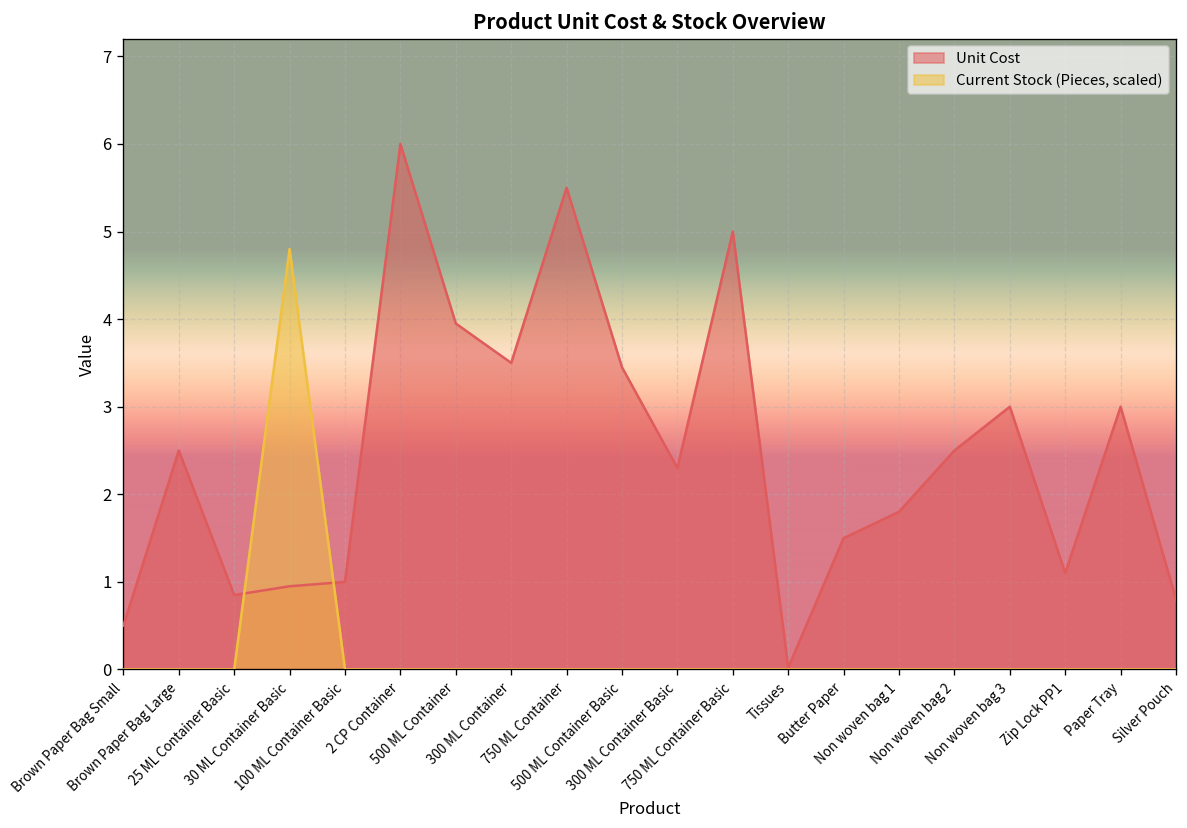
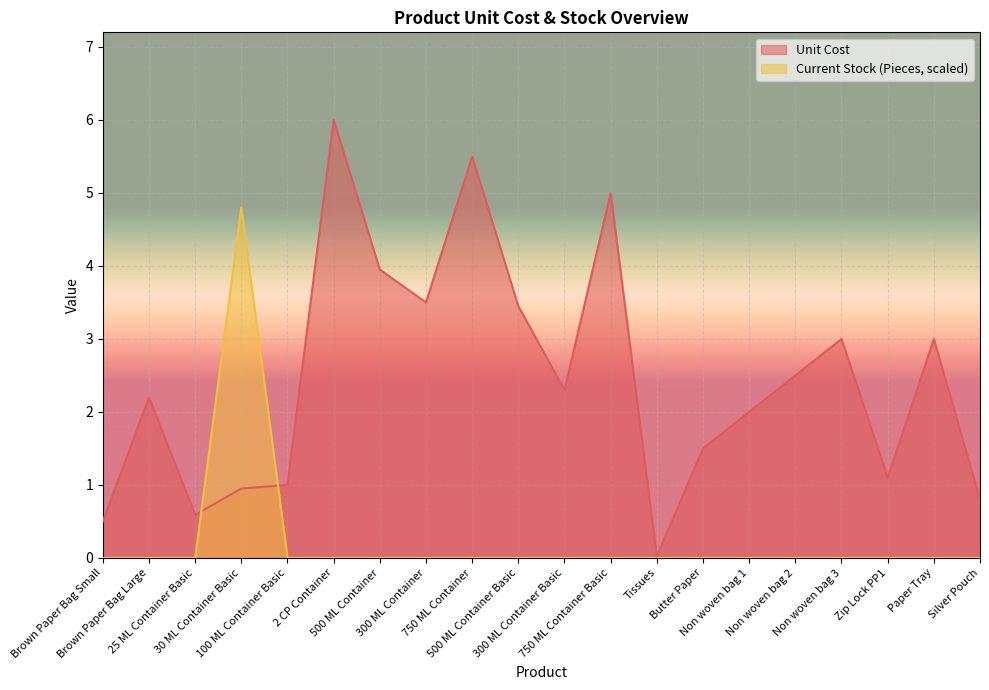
  {
    "Unit Cost": {
      "Brown Paper Bag Small": 0.5,
-     "Brown Paper Bag Large": 2.5,
-     "25 ML Container Basic": 0.9,
+     "Brown Paper Bag Large": 2.2,
+     "25 ML Container Basic": 0.6,
      "30 ML Container Basic": 1.0,
      "100 ML Container Basic": 1.0,
      "2 CP Container": 6.0,
      "500 ML Container": 4.0,
      "300 ML Container": 3.5,
      "750 ML Container": 5.5,
      "500 ML Container Basic": 3.5,
      "300 ML Container Basic": 2.3,
      "750 ML Container Basic": 5.0,
      "Butter Paper": 1.5,
-     "Non woven bag 1": 1.8,
+     "Non woven bag 1": 2.0,
      "Non woven bag 2": 2.5,
      "Non woven bag 3": 3.0,
      "Zip Lock PP1": 1.1,
      "Paper Tray": 3.0,
      "Silver Pouch": 0.8
    },
    "Current Stock (Pieces, scaled)": {
      "Brown Paper Bag Small": 0.0,
      "Brown Paper Bag Large": 0.0,
      "25 ML Container Basic": 0.0,
      "30 ML Container Basic": 4.8,
      "100 ML Container Basic": 0.0,
      "2 CP Container": 0.0,
      "500 ML Container": 0.0,
      "300 ML Container": 0.0,
      "750 ML Container": 0.0,
      "500 ML Container Basic": 0.0,
      "300 ML Container Basic": 0.0,
      "750 ML Container Basic": 0.0,
      "Butter Paper": 0.0,
      "Non woven bag 1": 0.0,
      "Non woven bag 2": 0.0,
      "Non woven bag 3": 0.0,
      "Zip Lock PP1": 0.0,
      "Paper Tray": 0.0,
      "Silver Pouch": 0.0
    }
  }
